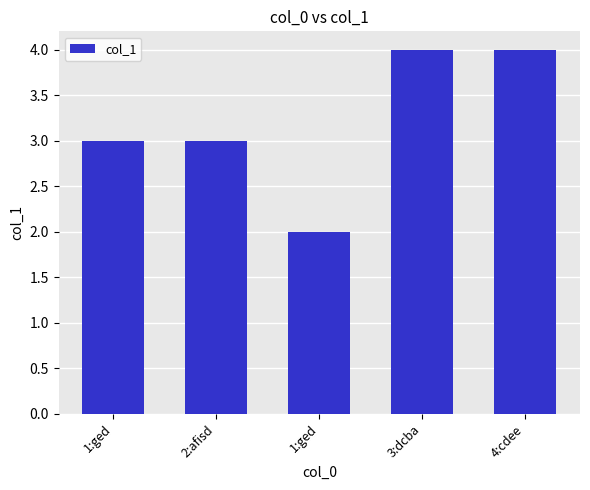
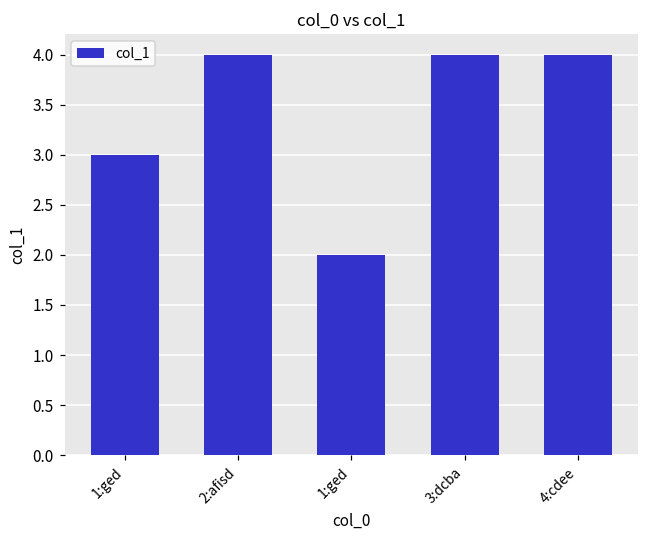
  {
-   "2:afisd": 3,
+   "2:afisd": 4,
    "3:dcba": 4,
    "4:cdee": 4
  }
